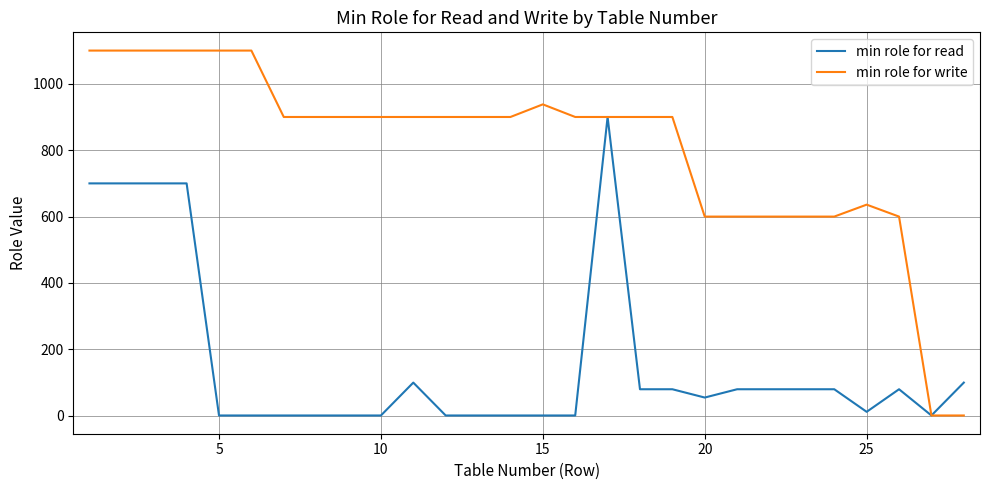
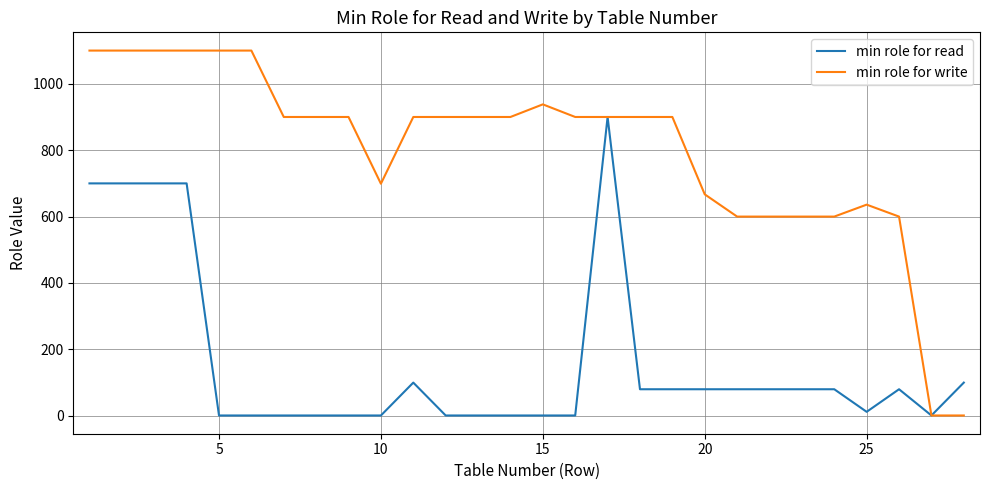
  {
    "min role for read": {
      "5": 0,
      "10": 0,
      "15": 0,
-     "20": 60,
+     "20": 80,
      "25": 10
    },
    "min role for write": {
      "5": 1100,
-     "10": 900,
+     "10": 700,
      "15": 940,
-     "20": 600,
+     "20": 670,
      "25": 640
    }
  }
